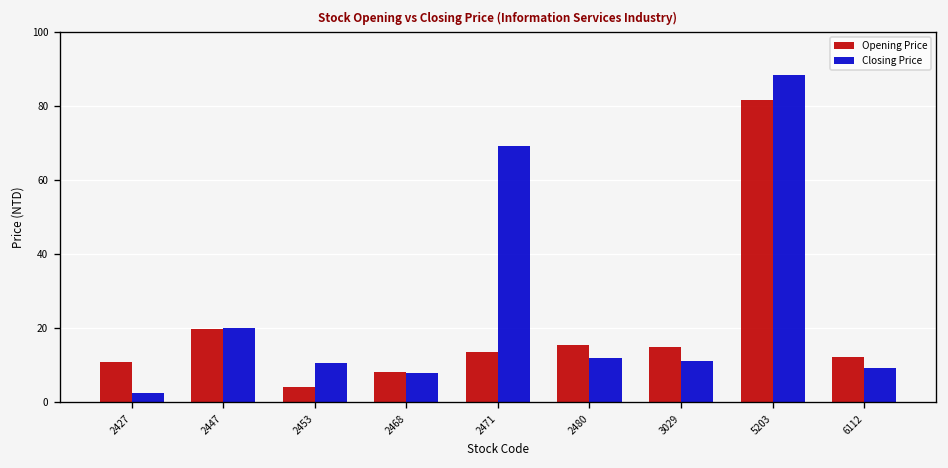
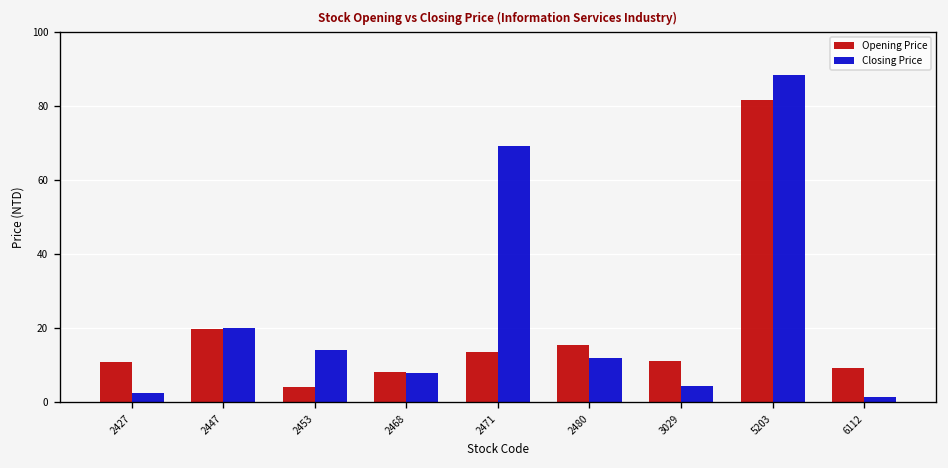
  {
    "Opening Price": {
      "2427": 11,
      "2447": 20,
      "2453": 4,
      "2468": 8,
      "2471": 13,
      "2480": 16,
-     "3029": 15,
+     "3029": 11,
      "5203": 82,
-     "6112": 12
+     "6112": 9
    },
    "Closing Price": {
      "2427": 2,
      "2447": 20,
-     "2453": 11,
+     "2453": 14,
      "2468": 8,
      "2471": 69,
      "2480": 12,
-     "3029": 11,
+     "3029": 4,
      "5203": 89,
-     "6112": 9
+     "6112": 1
    }
  }
